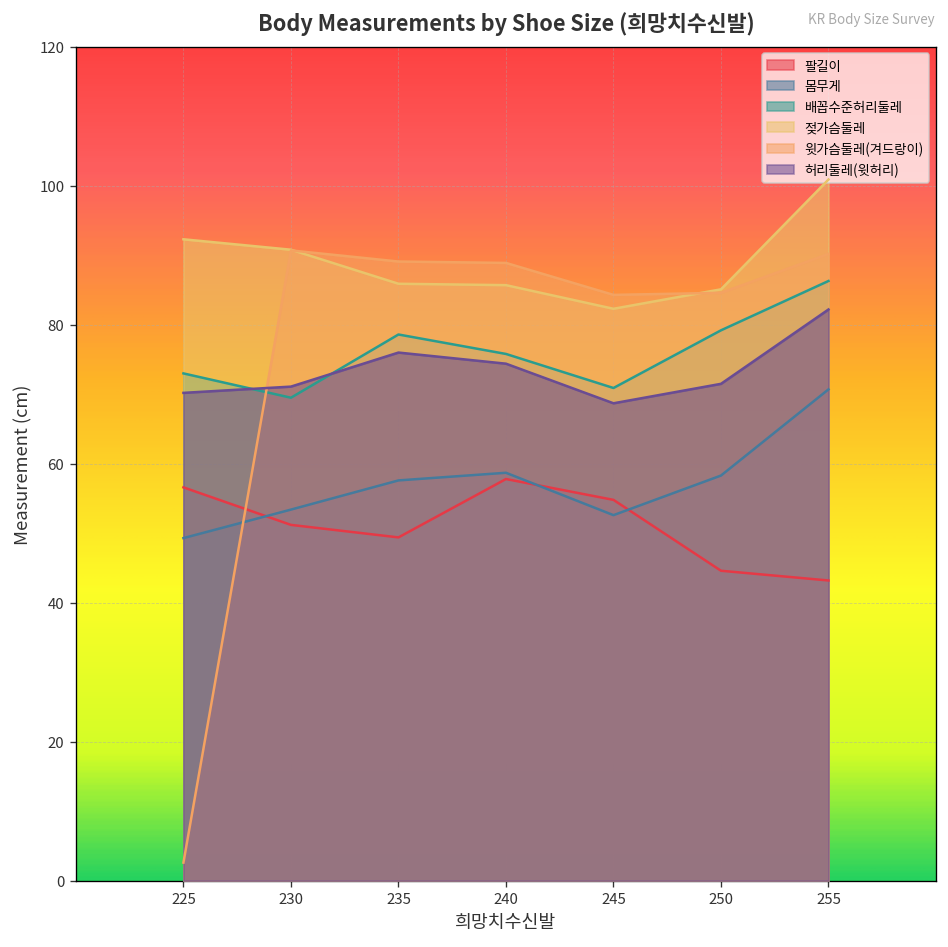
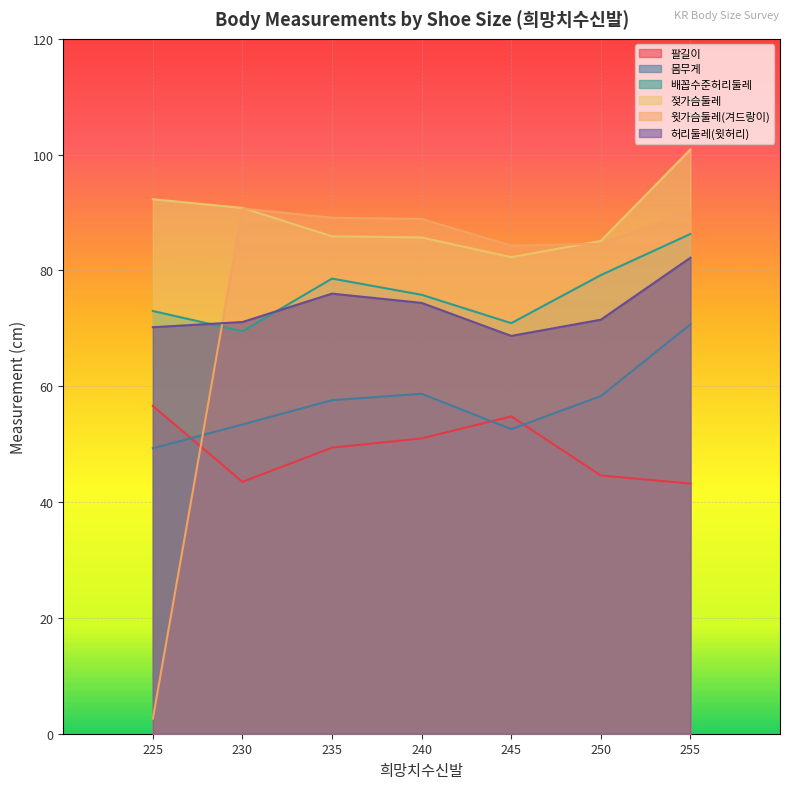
  {
    "팔길이": {
      "225": 57,
-     "230": 51,
+     "230": 44,
      "235": 49,
-     "240": 58,
+     "240": 51,
      "245": 55,
      "250": 45,
      "255": 43
    }
  }
